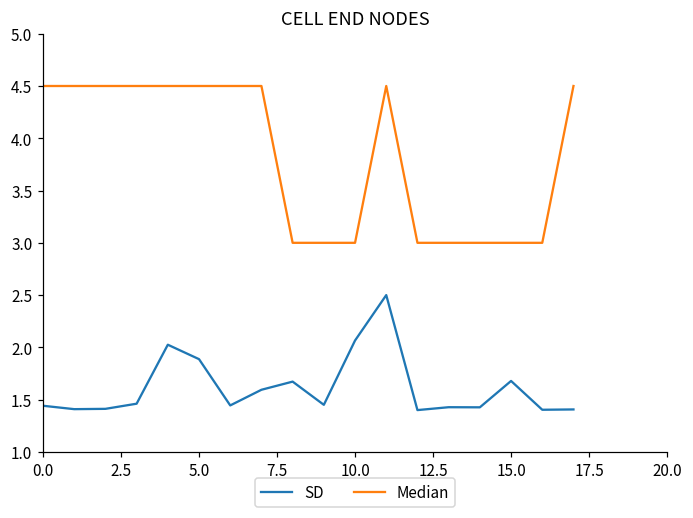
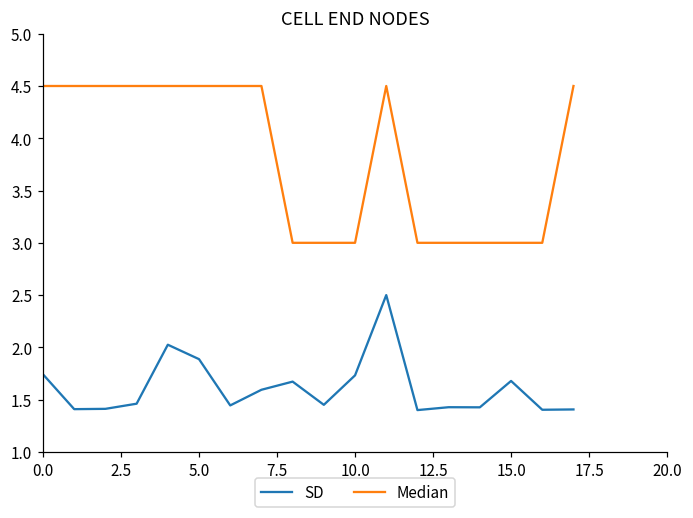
  {
    "SD": {
-     "0.0": 1.4,
+     "0.0": 1.7,
      "5.0": 1.9,
-     "10.0": 2.1,
+     "10.0": 1.7,
      "15.0": 1.7
    },
    "Median": {
      "0.0": 4.5,
      "5.0": 4.5,
      "10.0": 3.0,
      "15.0": 3.0
    }
  }
